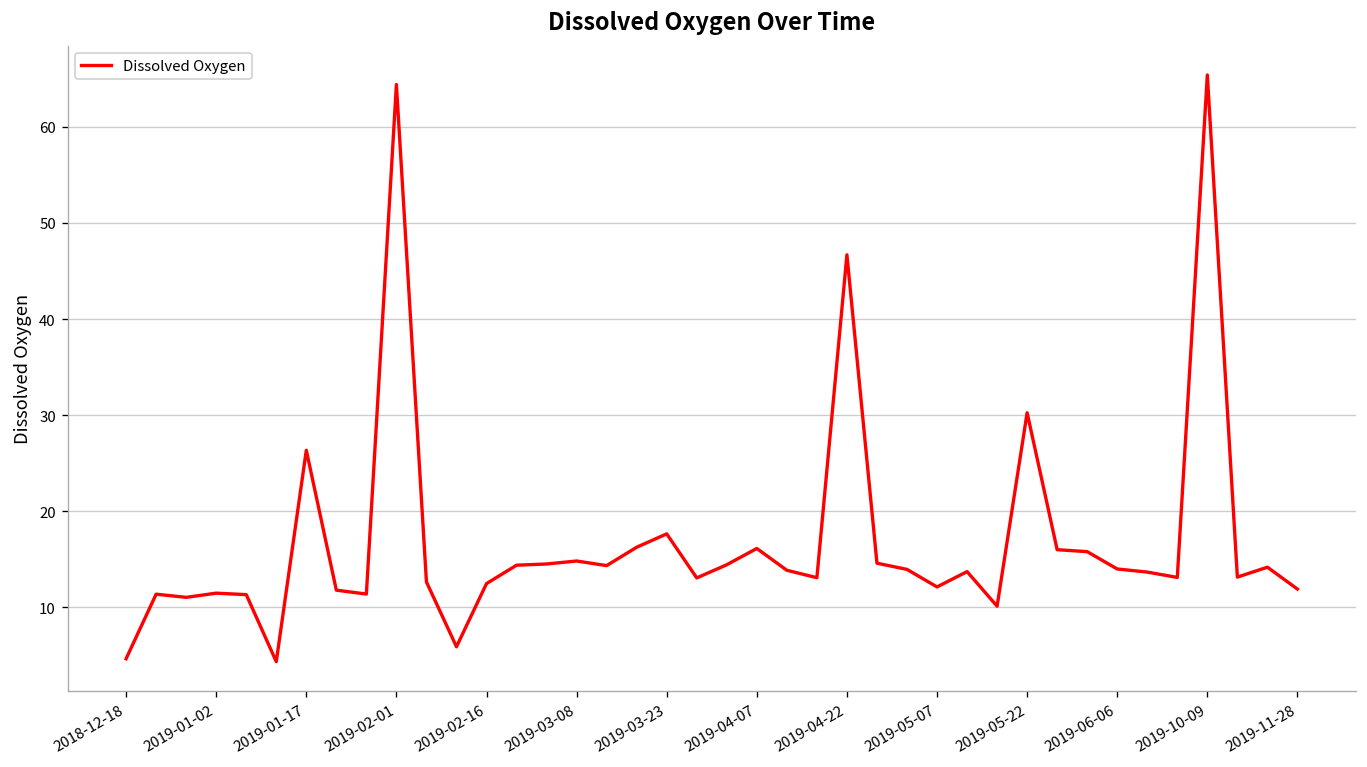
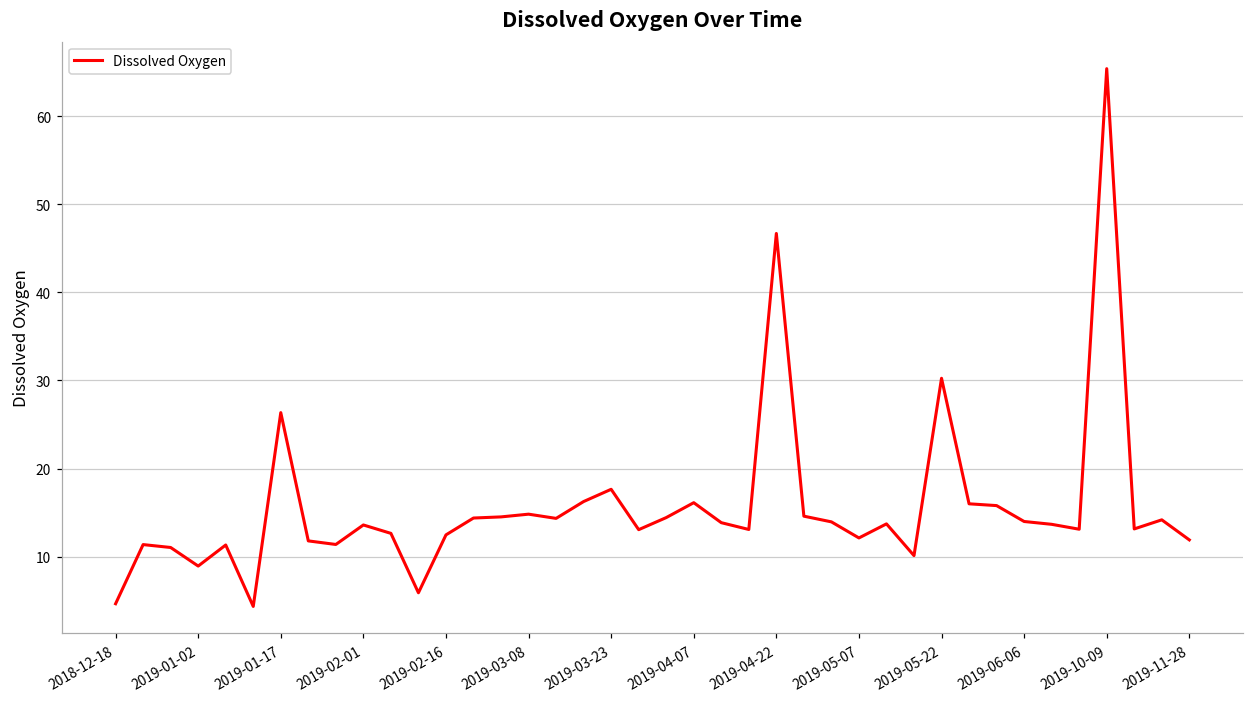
  {
    "2018-12-18": 5,
-   "2019-01-02": 11,
+   "2019-01-02": 9,
    "2019-01-17": 26,
-   "2019-02-01": 64,
+   "2019-02-01": 14,
    "2019-02-16": 12,
    "2019-03-08": 15,
    "2019-03-23": 18,
    "2019-04-07": 16,
    "2019-04-22": 47,
    "2019-05-07": 12,
    "2019-05-22": 30,
    "2019-06-06": 14,
    "2019-10-09": 65,
    "2019-11-28": 12
  }
